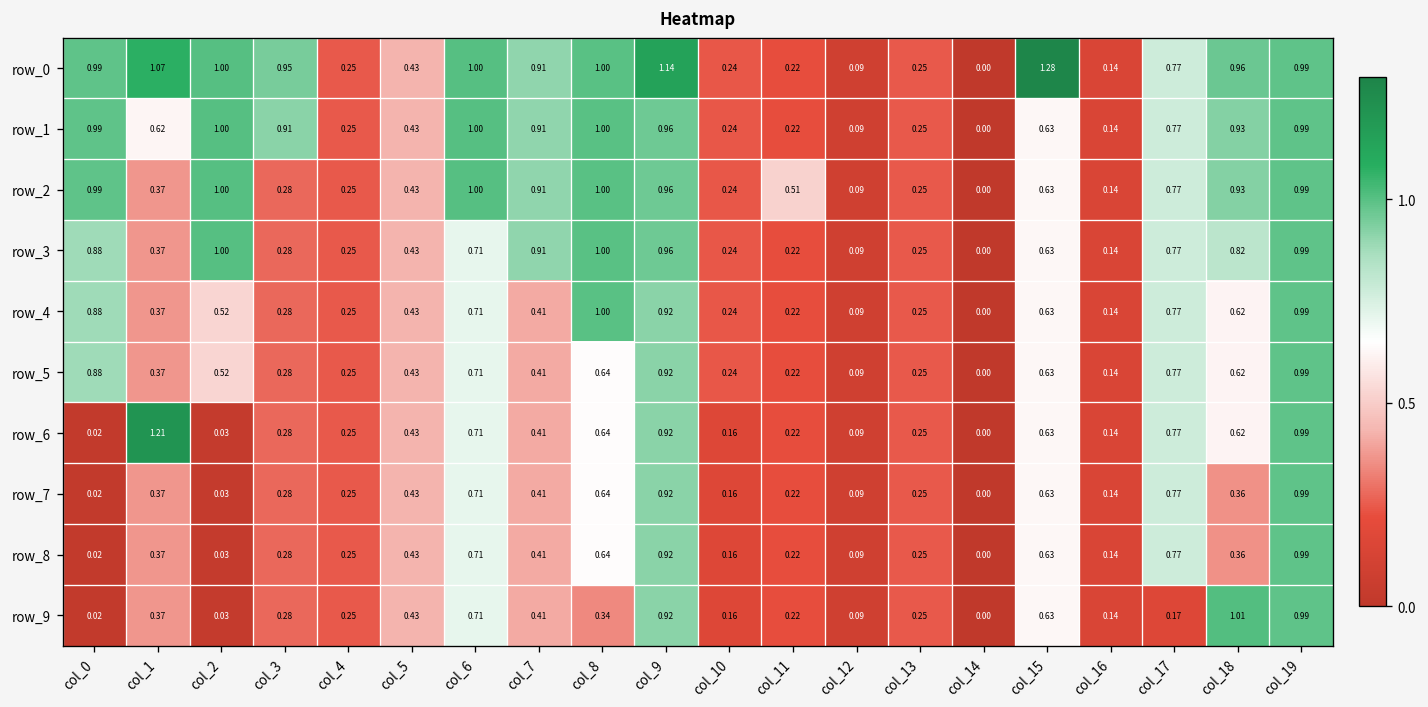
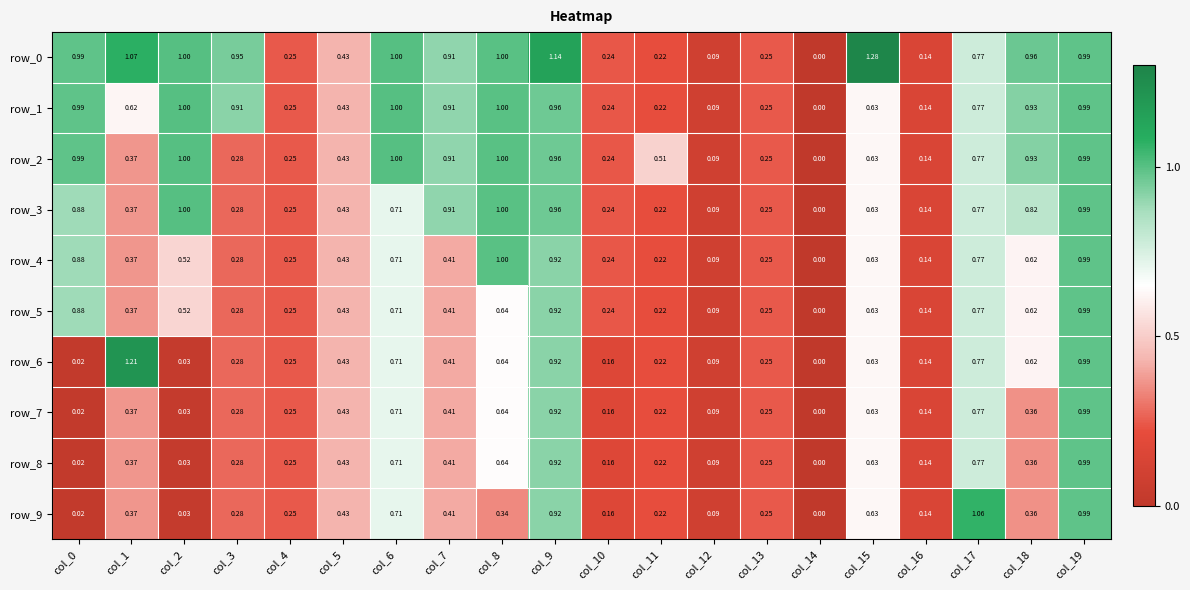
  {
    "row_0": {
      "col_0": 0.99,
      "col_1": 1.07,
      "col_2": 1.00,
      "col_3": 0.95,
      "col_4": 0.25,
      "col_5": 0.43,
      "col_6": 1.00,
      "col_7": 0.91,
      "col_8": 1.00,
      "col_9": 1.14,
      "col_10": 0.24,
      "col_11": 0.22,
      "col_12": 0.09,
      "col_13": 0.25,
      "col_14": 0.00,
      "col_15": 1.28,
      "col_16": 0.14,
      "col_17": 0.77,
      "col_18": 0.96,
      "col_19": 0.99
    },
    "row_1": {
      "col_0": 0.99,
      "col_1": 0.62,
      "col_2": 1.00,
      "col_3": 0.91,
      "col_4": 0.25,
      "col_5": 0.43,
      "col_6": 1.00,
      "col_7": 0.91,
      "col_8": 1.00,
      "col_9": 0.96,
      "col_10": 0.24,
      "col_11": 0.22,
      "col_12": 0.09,
      "col_13": 0.25,
      "col_14": 0.00,
      "col_15": 0.63,
      "col_16": 0.14,
      "col_17": 0.77,
      "col_18": 0.93,
      "col_19": 0.99
    },
    "row_2": {
      "col_0": 0.99,
      "col_1": 0.37,
      "col_2": 1.00,
      "col_3": 0.28,
      "col_4": 0.25,
      "col_5": 0.43,
      "col_6": 1.00,
      "col_7": 0.91,
      "col_8": 1.00,
      "col_9": 0.96,
      "col_10": 0.24,
      "col_11": 0.51,
      "col_12": 0.09,
      "col_13": 0.25,
      "col_14": 0.00,
      "col_15": 0.63,
      "col_16": 0.14,
      "col_17": 0.77,
      "col_18": 0.93,
      "col_19": 0.99
    },
    "row_3": {
      "col_0": 0.88,
      "col_1": 0.37,
      "col_2": 1.00,
      "col_3": 0.28,
      "col_4": 0.25,
      "col_5": 0.43,
      "col_6": 0.71,
      "col_7": 0.91,
      "col_8": 1.00,
      "col_9": 0.96,
      "col_10": 0.24,
      "col_11": 0.22,
      "col_12": 0.09,
      "col_13": 0.25,
      "col_14": 0.00,
      "col_15": 0.63,
      "col_16": 0.14,
      "col_17": 0.77,
      "col_18": 0.82,
      "col_19": 0.99
    },
    "row_4": {
      "col_0": 0.88,
      "col_1": 0.37,
      "col_2": 0.52,
      "col_3": 0.28,
      "col_4": 0.25,
      "col_5": 0.43,
      "col_6": 0.71,
      "col_7": 0.41,
      "col_8": 1.00,
      "col_9": 0.92,
      "col_10": 0.24,
      "col_11": 0.22,
      "col_12": 0.09,
      "col_13": 0.25,
      "col_14": 0.00,
      "col_15": 0.63,
      "col_16": 0.14,
      "col_17": 0.77,
      "col_18": 0.62,
      "col_19": 0.99
    },
    "row_5": {
      "col_0": 0.88,
      "col_1": 0.37,
      "col_2": 0.52,
      "col_3": 0.28,
      "col_4": 0.25,
      "col_5": 0.43,
      "col_6": 0.71,
      "col_7": 0.41,
      "col_8": 0.64,
      "col_9": 0.92,
      "col_10": 0.24,
      "col_11": 0.22,
      "col_12": 0.09,
      "col_13": 0.25,
      "col_14": 0.00,
      "col_15": 0.63,
      "col_16": 0.14,
      "col_17": 0.77,
      "col_18": 0.62,
      "col_19": 0.99
    },
    "row_6": {
      "col_0": 0.02,
      "col_1": 1.21,
      "col_2": 0.03,
      "col_3": 0.28,
      "col_4": 0.25,
      "col_5": 0.43,
      "col_6": 0.71,
      "col_7": 0.41,
      "col_8": 0.64,
      "col_9": 0.92,
      "col_10": 0.16,
      "col_11": 0.22,
      "col_12": 0.09,
      "col_13": 0.25,
      "col_14": 0.00,
      "col_15": 0.63,
      "col_16": 0.14,
      "col_17": 0.77,
      "col_18": 0.62,
      "col_19": 0.99
    },
    "row_7": {
      "col_0": 0.02,
      "col_1": 0.37,
      "col_2": 0.03,
      "col_3": 0.28,
      "col_4": 0.25,
      "col_5": 0.43,
      "col_6": 0.71,
      "col_7": 0.41,
      "col_8": 0.64,
      "col_9": 0.92,
      "col_10": 0.16,
      "col_11": 0.22,
      "col_12": 0.09,
      "col_13": 0.25,
      "col_14": 0.00,
      "col_15": 0.63,
      "col_16": 0.14,
      "col_17": 0.77,
      "col_18": 0.36,
      "col_19": 0.99
    },
    "row_8": {
      "col_0": 0.02,
      "col_1": 0.37,
      "col_2": 0.03,
      "col_3": 0.28,
      "col_4": 0.25,
      "col_5": 0.43,
      "col_6": 0.71,
      "col_7": 0.41,
      "col_8": 0.64,
      "col_9": 0.92,
      "col_10": 0.16,
      "col_11": 0.22,
      "col_12": 0.09,
      "col_13": 0.25,
      "col_14": 0.00,
      "col_15": 0.63,
      "col_16": 0.14,
      "col_17": 0.77,
      "col_18": 0.36,
      "col_19": 0.99
    },
    "row_9": {
      "col_0": 0.02,
      "col_1": 0.37,
      "col_2": 0.03,
      "col_3": 0.28,
      "col_4": 0.25,
      "col_5": 0.43,
      "col_6": 0.71,
      "col_7": 0.41,
      "col_8": 0.34,
      "col_9": 0.92,
      "col_10": 0.16,
      "col_11": 0.22,
      "col_12": 0.09,
      "col_13": 0.25,
      "col_14": 0.00,
      "col_15": 0.63,
      "col_16": 0.14,
-     "col_17": 0.17,
-     "col_18": 1.01,
+     "col_17": 1.06,
+     "col_18": 0.36,
      "col_19": 0.99
    }
  }
